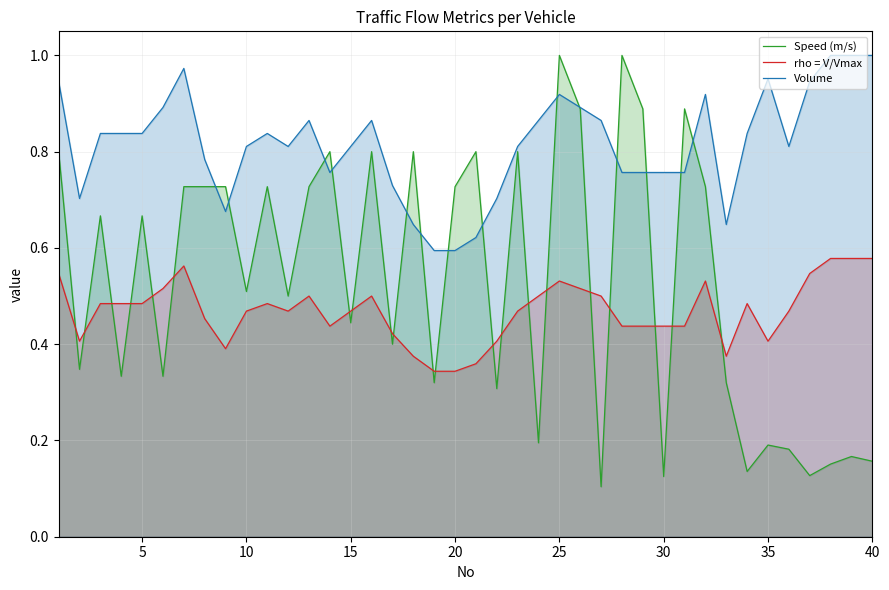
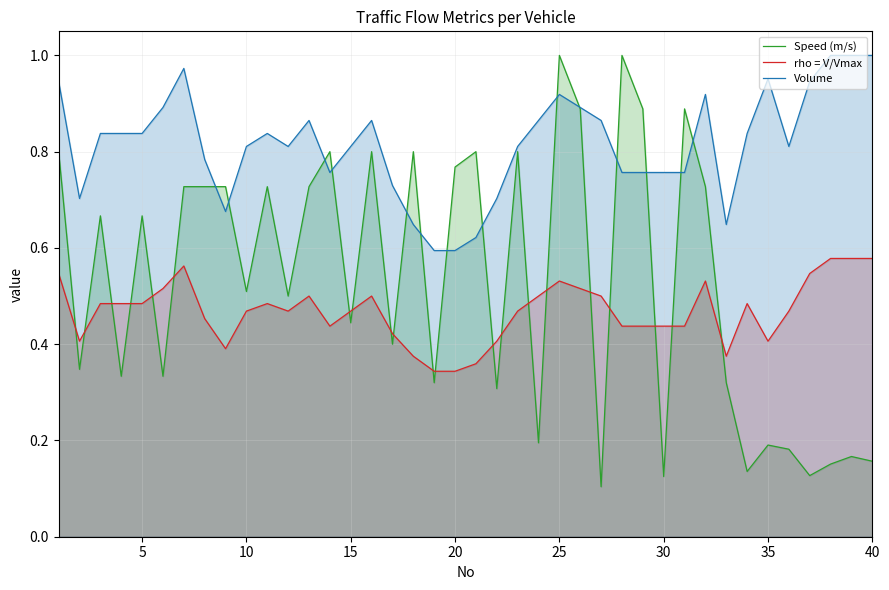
  {
    "Speed (m/s)": {
      "5": 0.67,
      "10": 0.51,
      "15": 0.44,
-     "20": 0.73,
+     "20": 0.77,
      "25": 1.00,
      "30": 0.13,
      "35": 0.19,
      "40": 0.16
    },
    "rho = V/Vmax": {
      "5": 0.48,
      "10": 0.47,
      "15": 0.47,
      "20": 0.34,
      "25": 0.53,
      "30": 0.44,
      "35": 0.41,
      "40": 0.58
    },
    "Volume": {
      "5": 0.84,
      "10": 0.81,
      "15": 0.81,
      "20": 0.59,
      "25": 0.92,
      "30": 0.76,
      "40": 1.00
    }
  }
